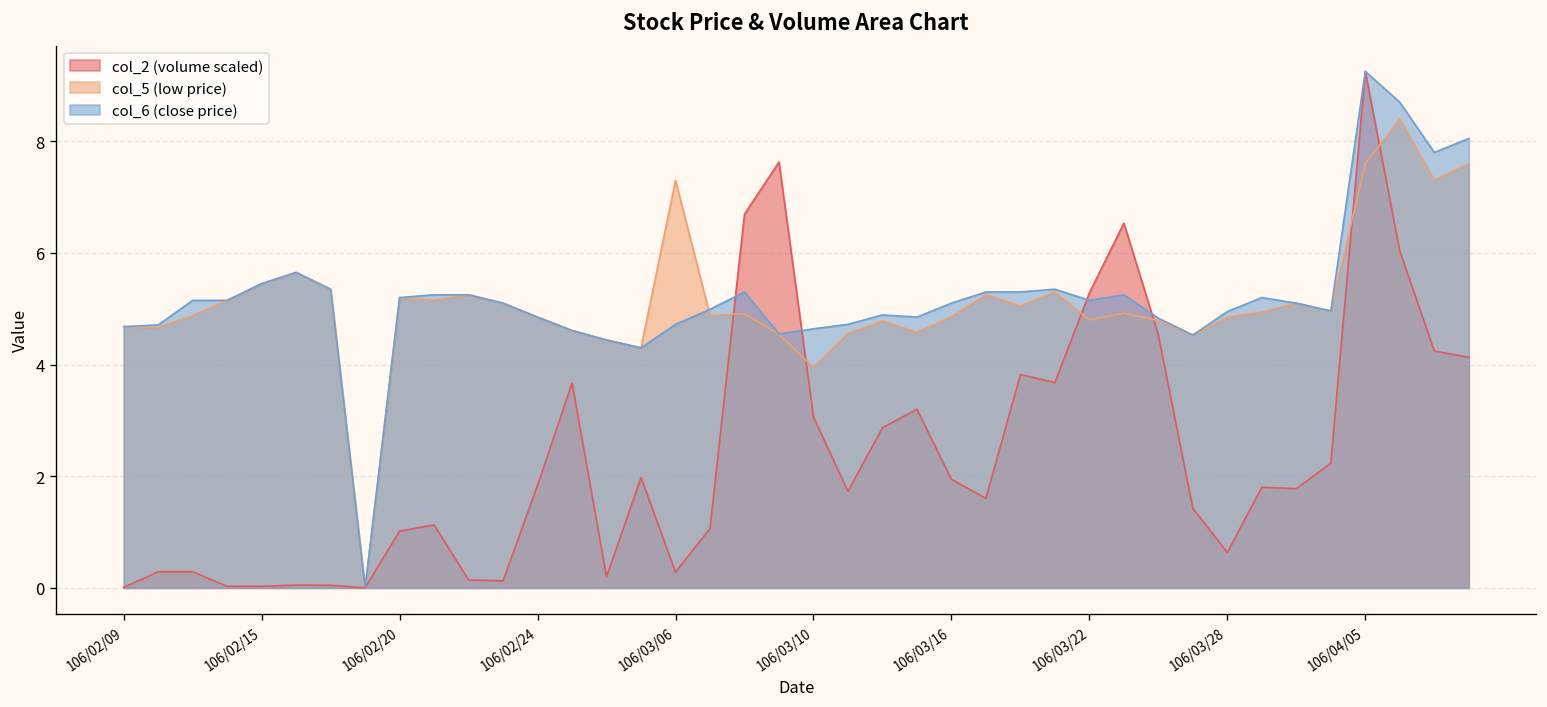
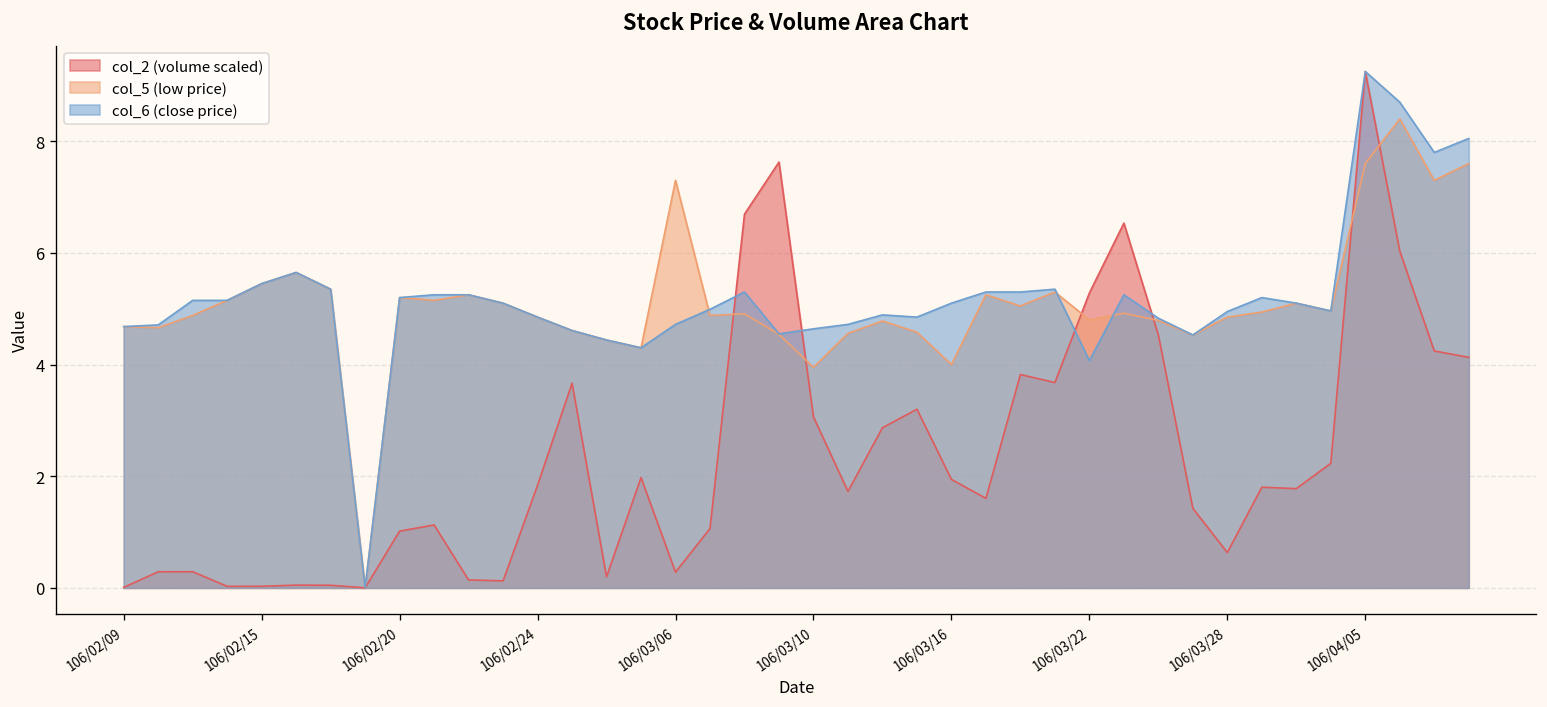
  {
    "col_2 (volume scaled)": {
      "106/02/09": 0.0,
      "106/02/15": 0.0,
      "106/02/20": 1.0,
      "106/02/24": 1.8,
      "106/03/06": 0.3,
      "106/03/10": 3.1,
      "106/03/16": 1.9,
      "106/03/22": 5.3,
      "106/03/28": 0.6
    },
    "col_5 (low price)": {
      "106/03/06": 7.3,
      "106/03/10": 4.0,
-     "106/03/16": 4.9,
+     "106/03/16": 4.0,
      "106/03/22": 4.8,
      "106/03/28": 4.9,
      "106/04/05": 7.6
    },
    "col_6 (close price)": {
      "106/03/06": 4.7,
      "106/03/10": 4.6,
      "106/03/16": 5.1,
-     "106/03/22": 5.2,
+     "106/03/22": 4.1,
      "106/03/28": 5.0
    }
  }
